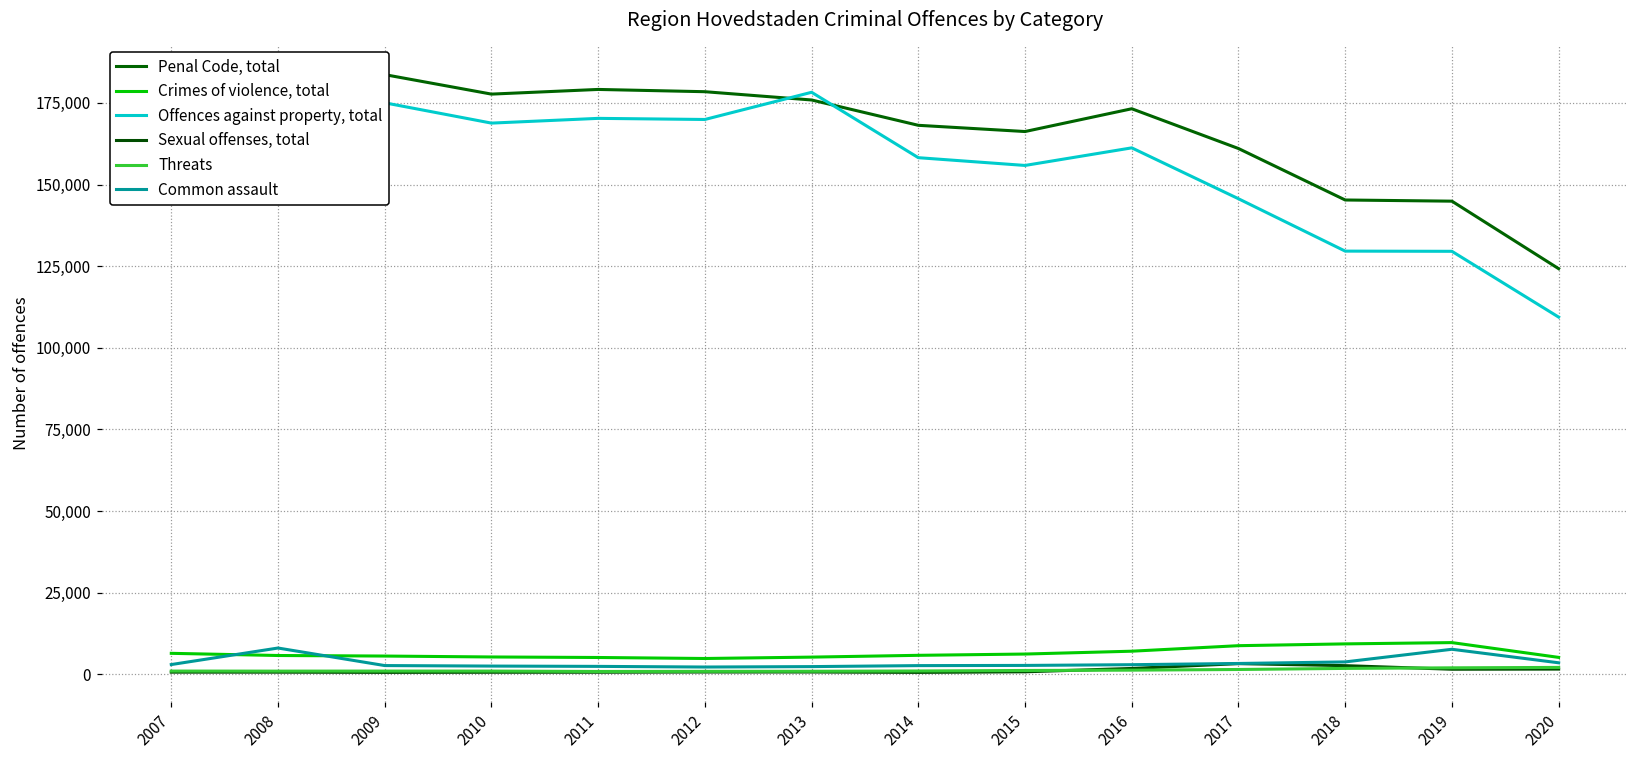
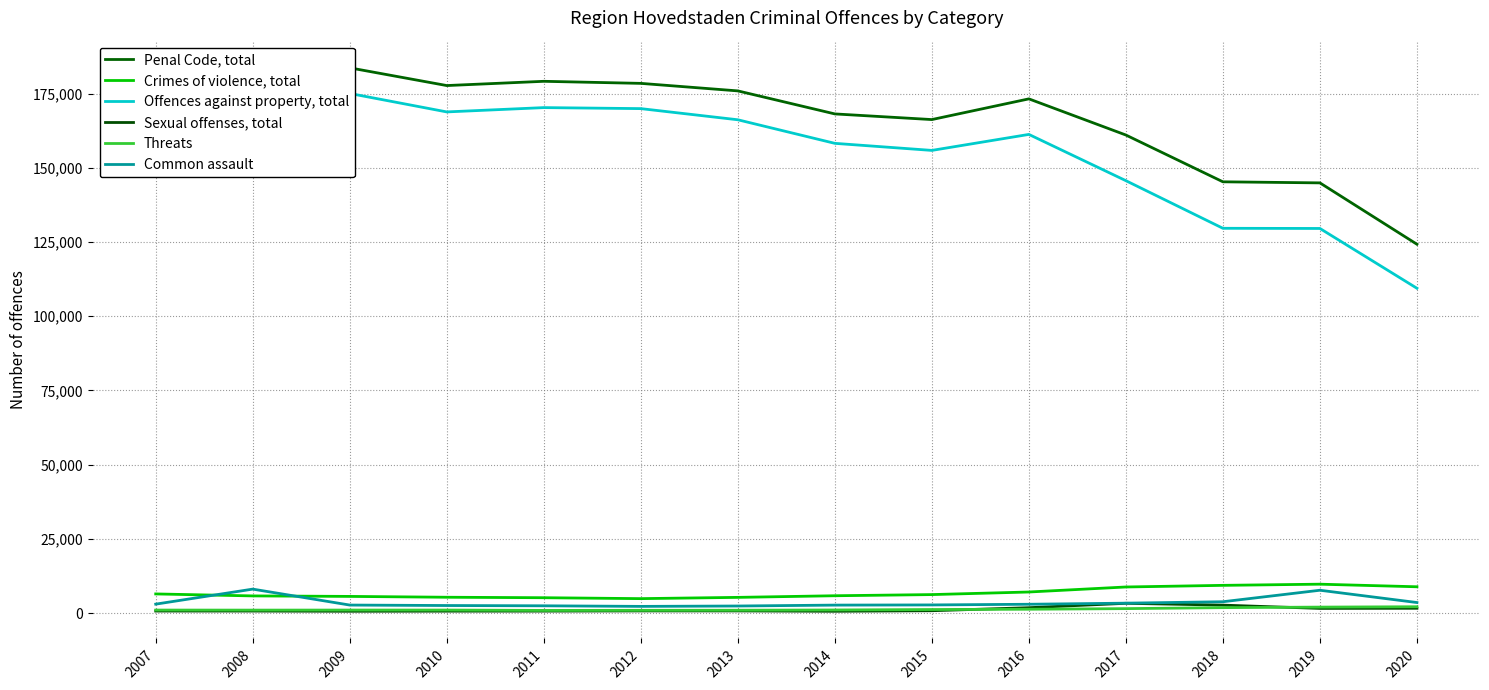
  {
    "Crimes of violence, total": {
      "2007": "6,000",
      "2008": "6,000",
      "2009": "6,000",
      "2010": "5,000",
      "2011": "5,000",
      "2012": "5,000",
      "2013": "5,000",
      "2014": "6,000",
      "2015": "6,000",
      "2016": "7,000",
      "2017": "9,000",
      "2018": "9,000",
      "2019": "10,000",
-     "2020": "5,000"
+     "2020": "9,000"
    },
    "Offences against property, total": {
      "2010": "169,000",
      "2011": "170,000",
      "2012": "170,000",
-     "2013": "178,000",
+     "2013": "166,000",
      "2014": "158,000",
      "2015": "156,000",
      "2016": "161,000",
      "2017": "146,000",
      "2018": "130,000",
      "2019": "130,000",
      "2020": "109,000"
    },
    "Threats": {
      "2017": "2,000"
    },
    "Common assault": {
      "2007": "3,000",
      "2008": "8,000",
      "2009": "3,000",
      "2010": "3,000",
      "2011": "2,000",
      "2012": "2,000",
      "2013": "2,000",
      "2014": "3,000",
      "2015": "3,000",
      "2016": "3,000",
      "2018": "4,000",
      "2019": "8,000",
      "2020": "4,000"
    }
  }
